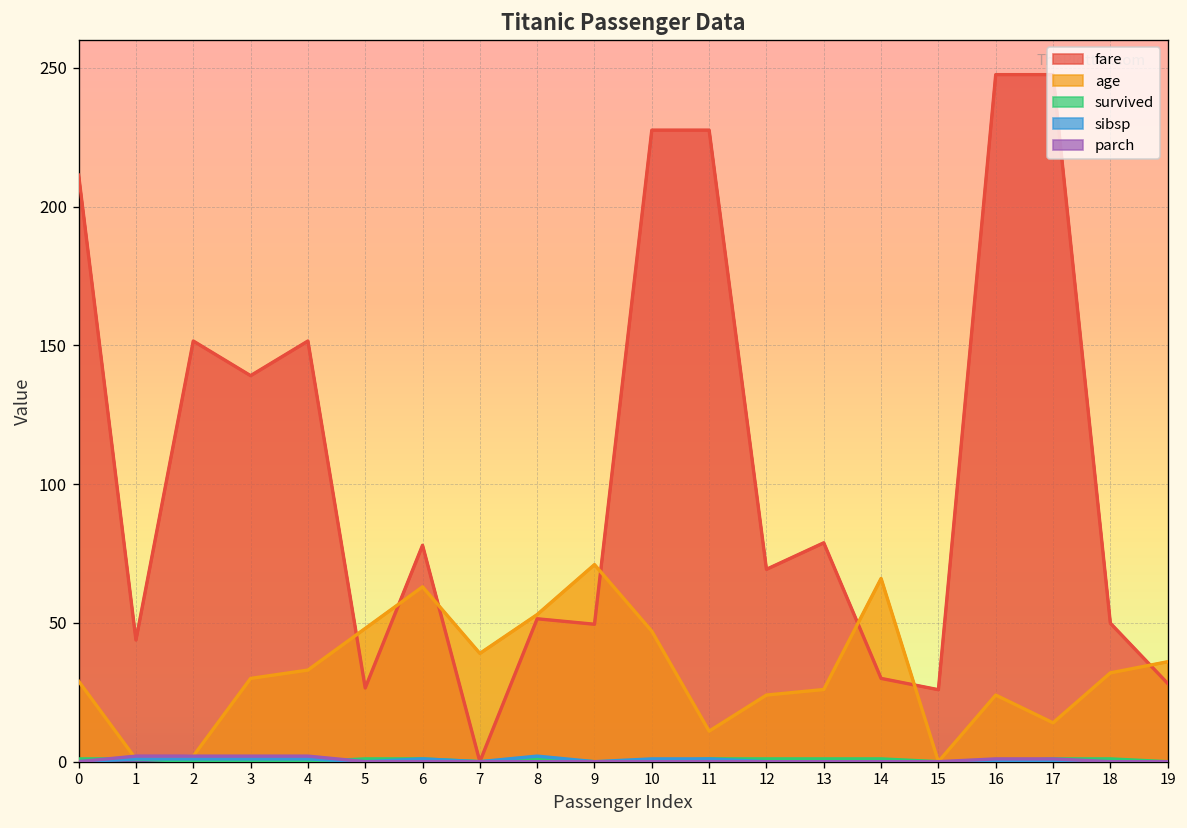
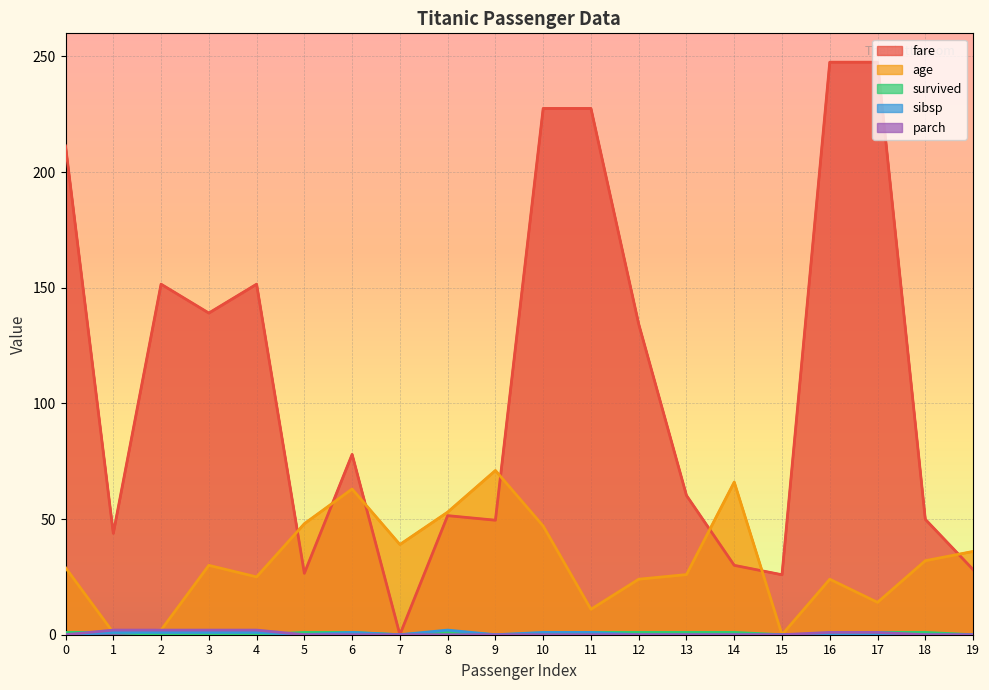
  {
    "fare": {
      "0": 211,
      "1": 44,
      "2": 152,
      "3": 139,
      "4": 152,
      "5": 27,
      "6": 78,
      "8": 51,
      "9": 50,
      "10": 228,
      "11": 228,
-     "12": 69,
-     "13": 79,
+     "12": 134,
+     "13": 60,
      "14": 30,
      "15": 26,
      "16": 248,
      "18": 50,
      "19": 28
    },
    "age": {
      "0": 29,
      "3": 30,
-     "4": 33,
+     "4": 25,
      "5": 48,
      "6": 63,
      "7": 39,
      "8": 53,
      "9": 71,
      "10": 47,
      "11": 11,
      "12": 24,
      "13": 26,
      "14": 66,
      "16": 24,
      "17": 14,
      "18": 32,
      "19": 36
    }
  }
